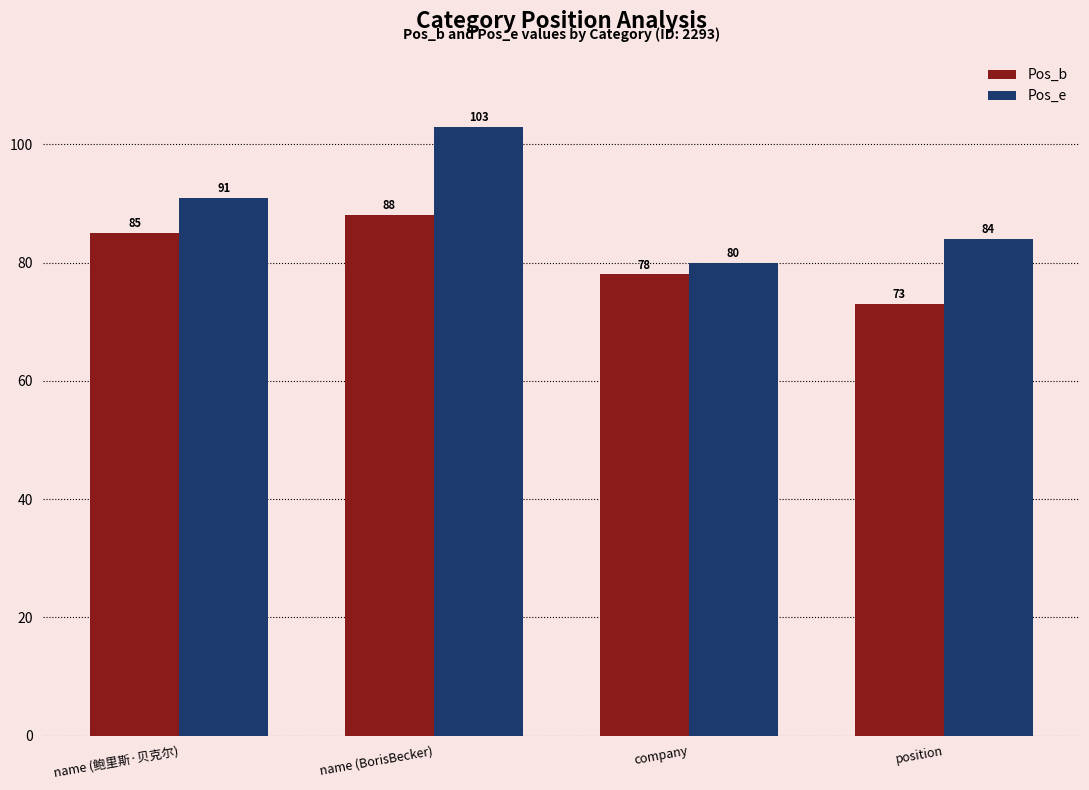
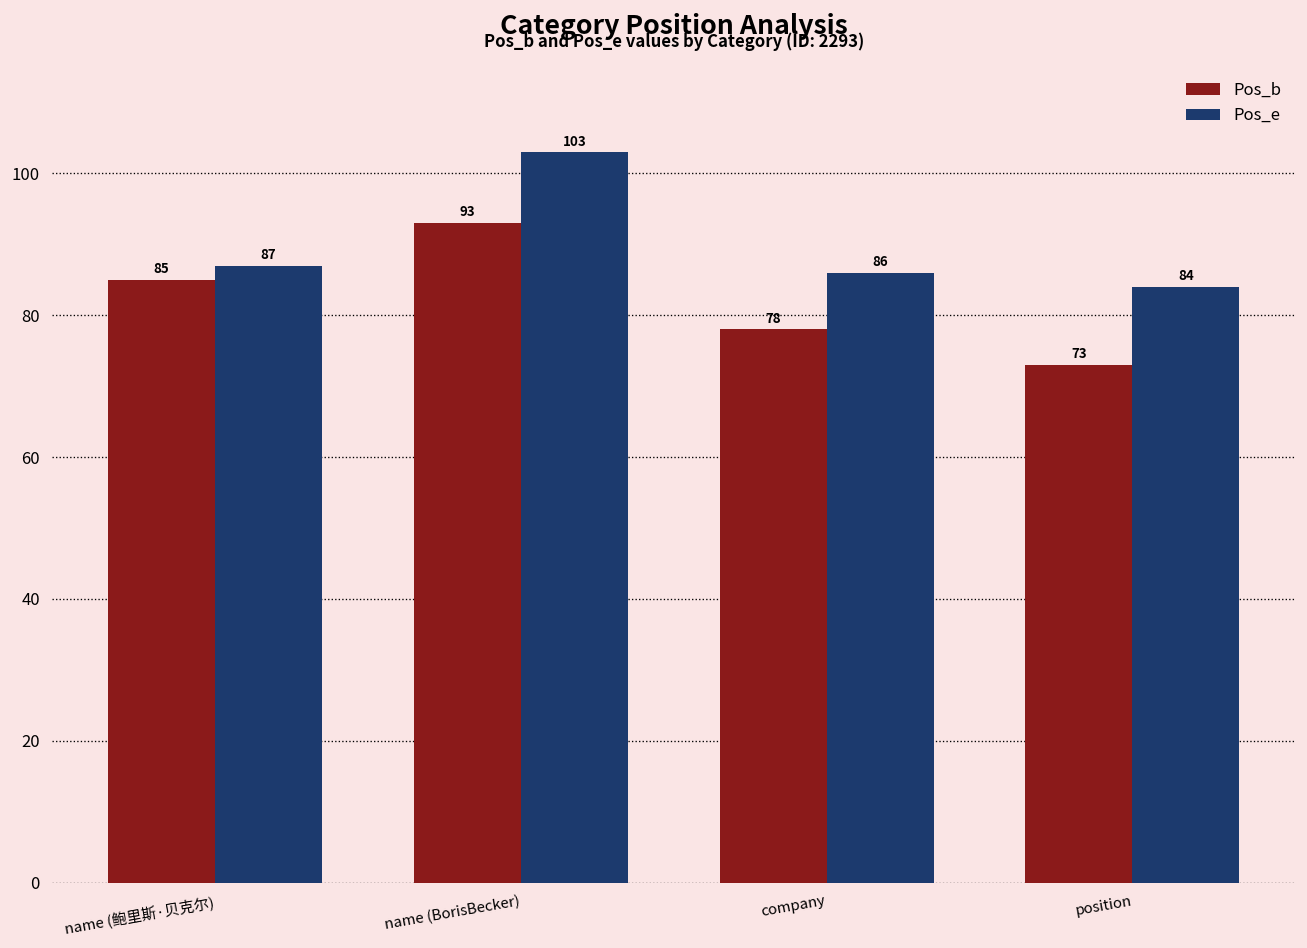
  {
    "Pos_b": {
      "name (鲍里斯·贝克尔)": 85,
-     "name (BorisBecker)": 88,
+     "name (BorisBecker)": 93,
      "company": 78,
      "position": 73
    },
    "Pos_e": {
-     "name (鲍里斯·贝克尔)": 91,
+     "name (鲍里斯·贝克尔)": 87,
      "name (BorisBecker)": 103,
-     "company": 80,
+     "company": 86,
      "position": 84
    }
  }
